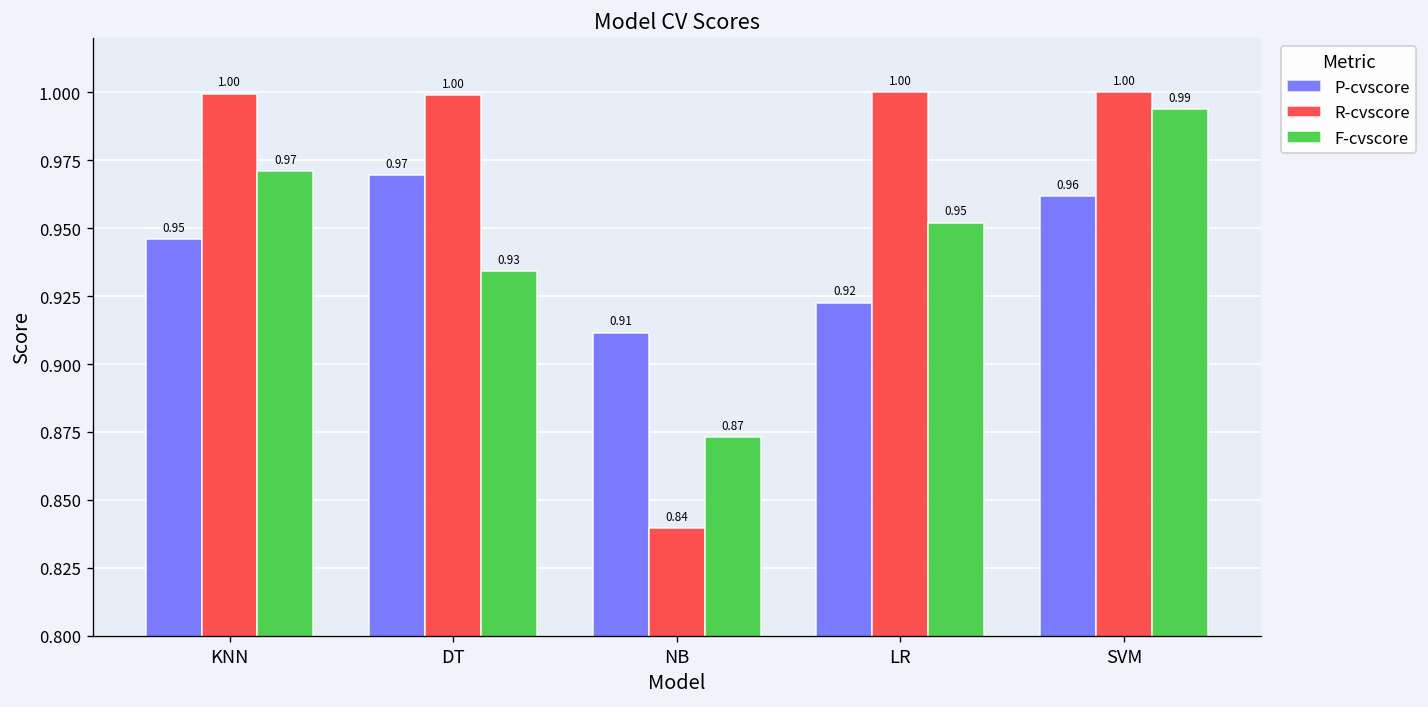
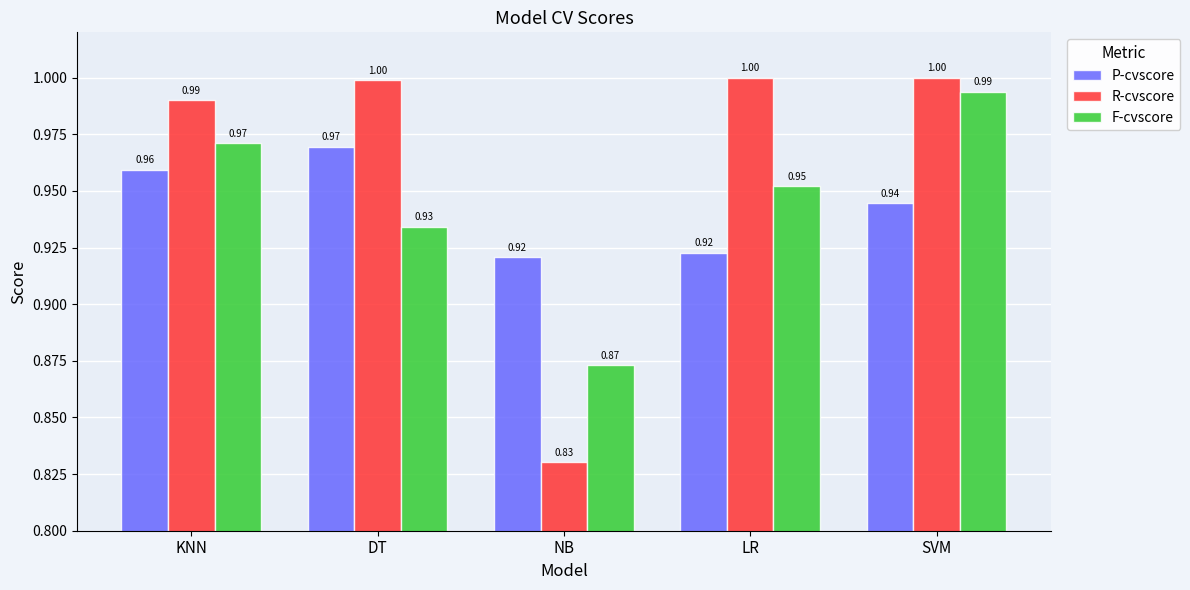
  {
    "P-cvscore": {
-     "KNN": 0.95,
+     "KNN": 0.96,
      "DT": 0.97,
-     "NB": 0.91,
+     "NB": 0.92,
      "LR": 0.92,
-     "SVM": 0.96
+     "SVM": 0.94
    },
    "R-cvscore": {
-     "KNN": 1.00,
+     "KNN": 0.99,
      "DT": 1.00,
-     "NB": 0.84,
+     "NB": 0.83,
      "LR": 1.00,
      "SVM": 1.00
    },
    "F-cvscore": {
      "KNN": 0.97,
      "DT": 0.93,
      "NB": 0.87,
      "LR": 0.95,
      "SVM": 0.99
    }
  }
